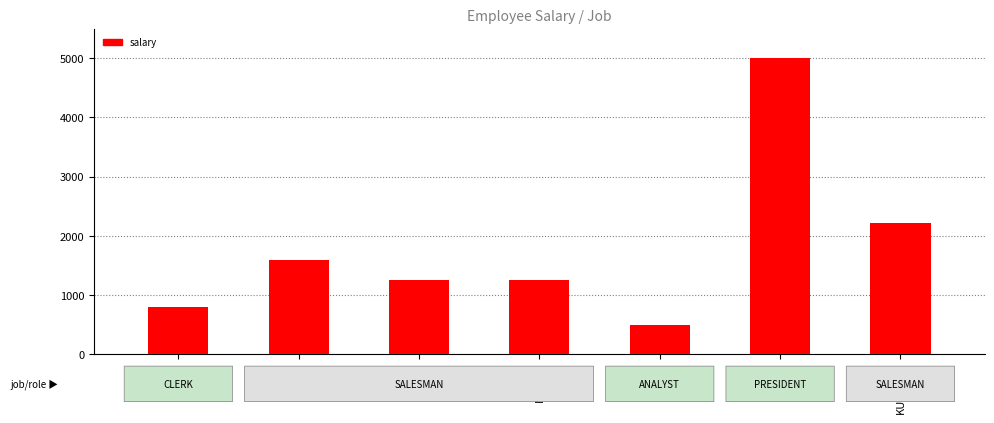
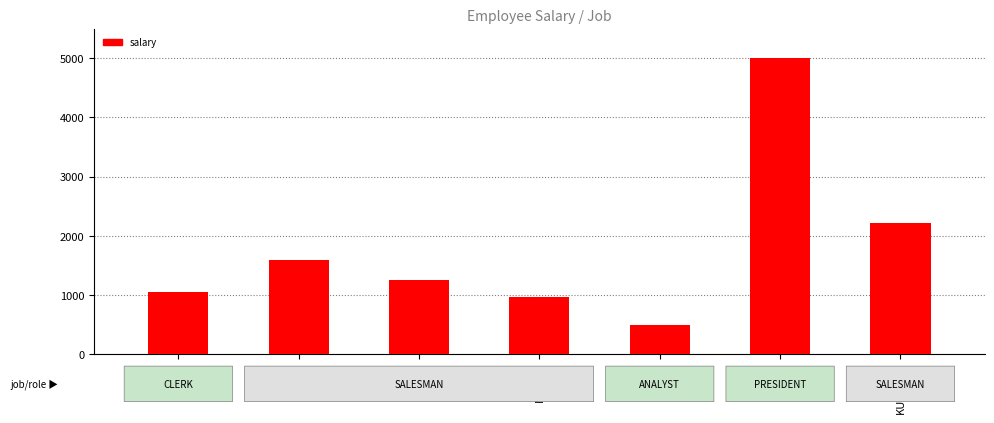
  {
-   "SMITH": 800,
+   "SMITH": 1100,
    "ANYA": 1600,
    "SETH": 1300,
-   "MOMIN": 1300,
+   "MOMIN": 1000,
    "SCOTT": 500,
    "AMIR": 5000,
    "KULDEEP": 2200
  }
